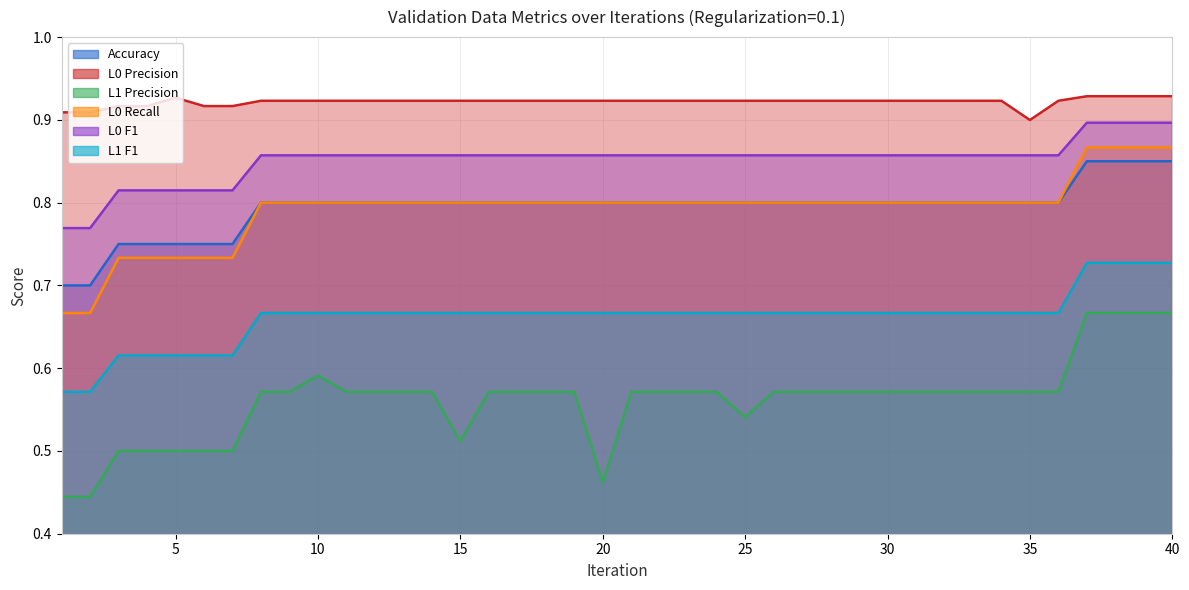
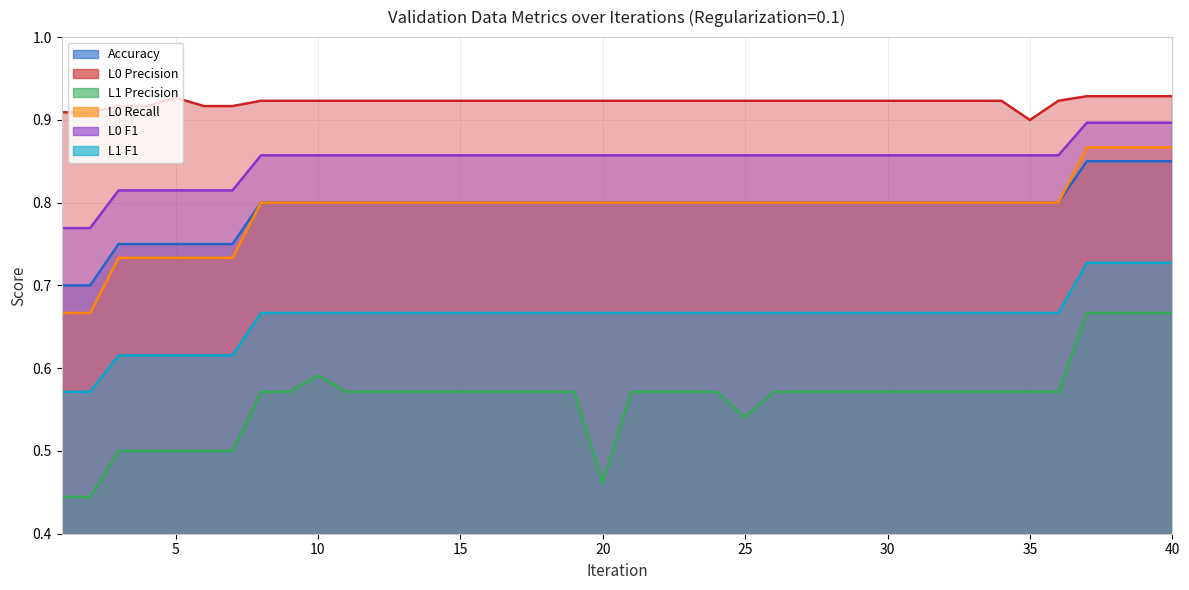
  {
    "L0 Precision": {
      "10": 0.92,
      "15": 0.92,
      "20": 0.92,
      "25": 0.92,
      "30": 0.92,
      "35": 0.90,
      "40": 0.93
    },
    "L1 Precision": {
      "5": 0.50,
      "10": 0.59,
-     "15": 0.51,
+     "15": 0.57,
      "20": 0.46,
      "25": 0.54,
      "30": 0.57,
      "35": 0.57,
      "40": 0.67
    },
    "L0 Recall": {
      "5": 0.73,
      "40": 0.87
    }
  }
